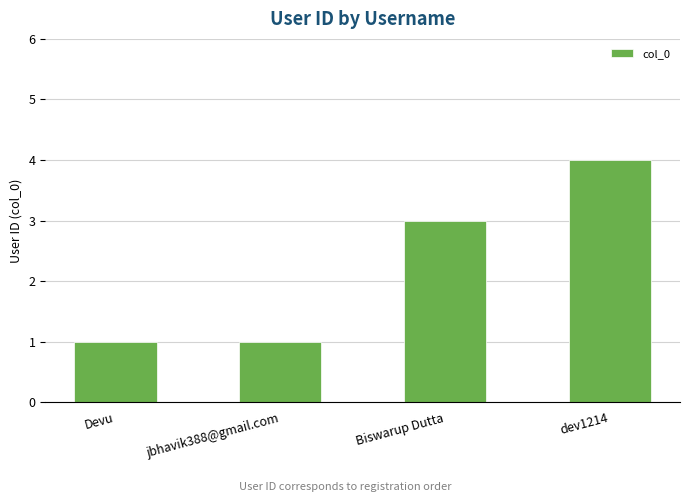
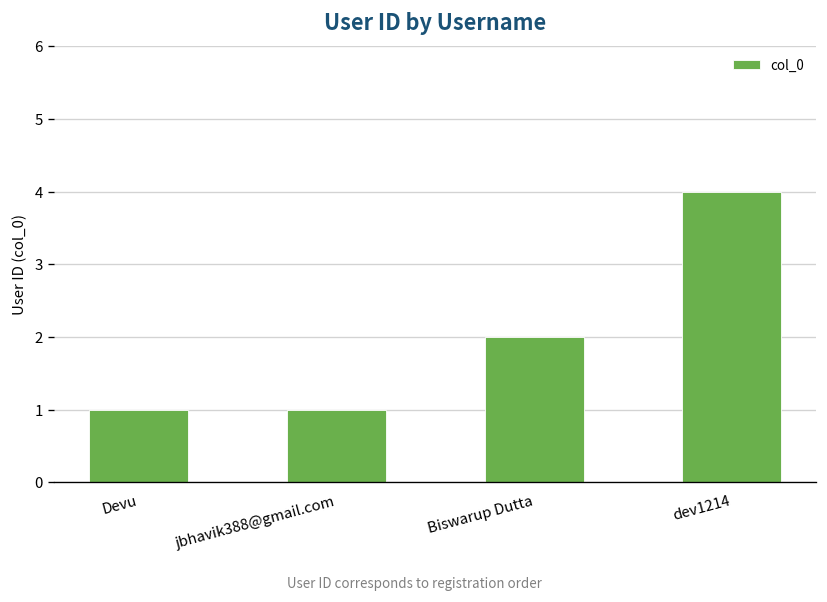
  {
    "Devu": 1,
    "jbhavik388@gmail.com": 1,
-   "Biswarup Dutta": 3,
+   "Biswarup Dutta": 2,
    "dev1214": 4
  }
